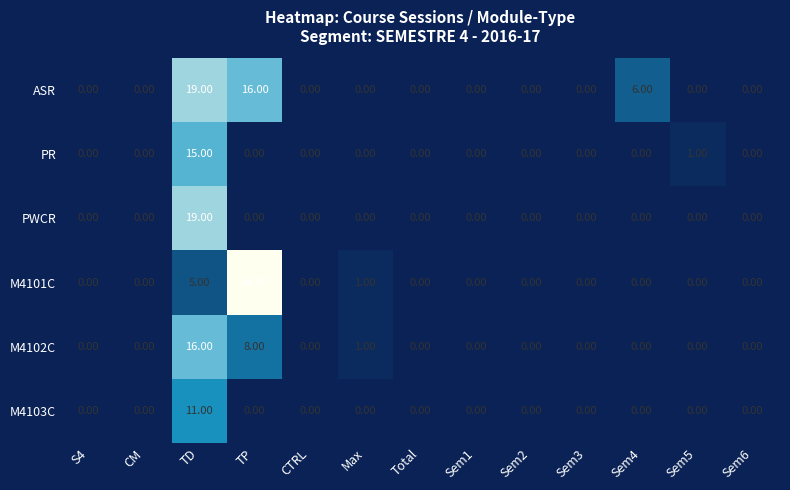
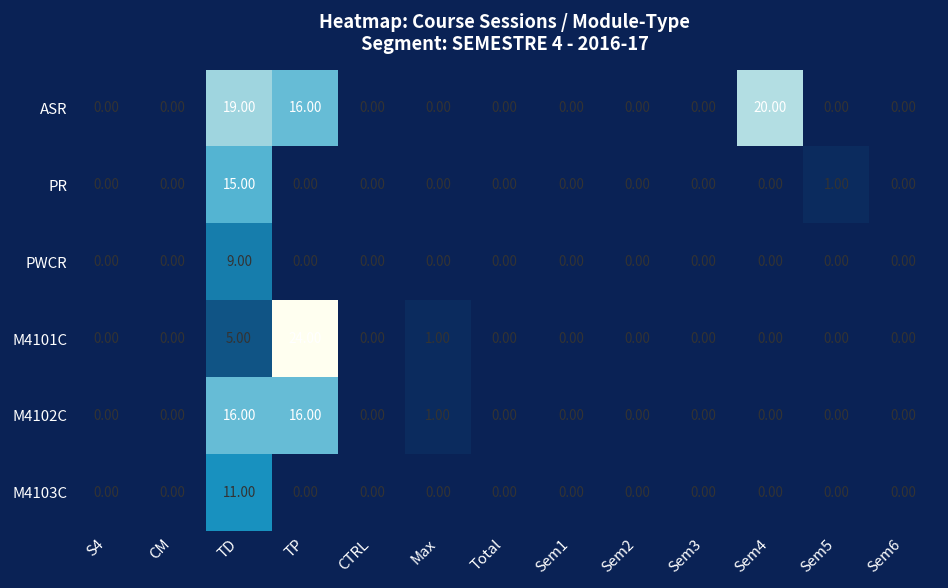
  {
    "ASR": {
      "TD": 19.00,
      "TP": 16.00,
-     "Sem4": 6.00
+     "Sem4": 20.00
    },
    "PR": {
      "TD": 15.00
    },
    "PWCR": {
-     "TD": 19.00
+     "TD": 9.00
    },
    "M4101C": {
      "TD": 5.00
    },
    "M4102C": {
      "TD": 16.00,
-     "TP": 8.00
+     "TP": 16.00
    },
    "M4103C": {
      "TD": 11.00
    }
  }
